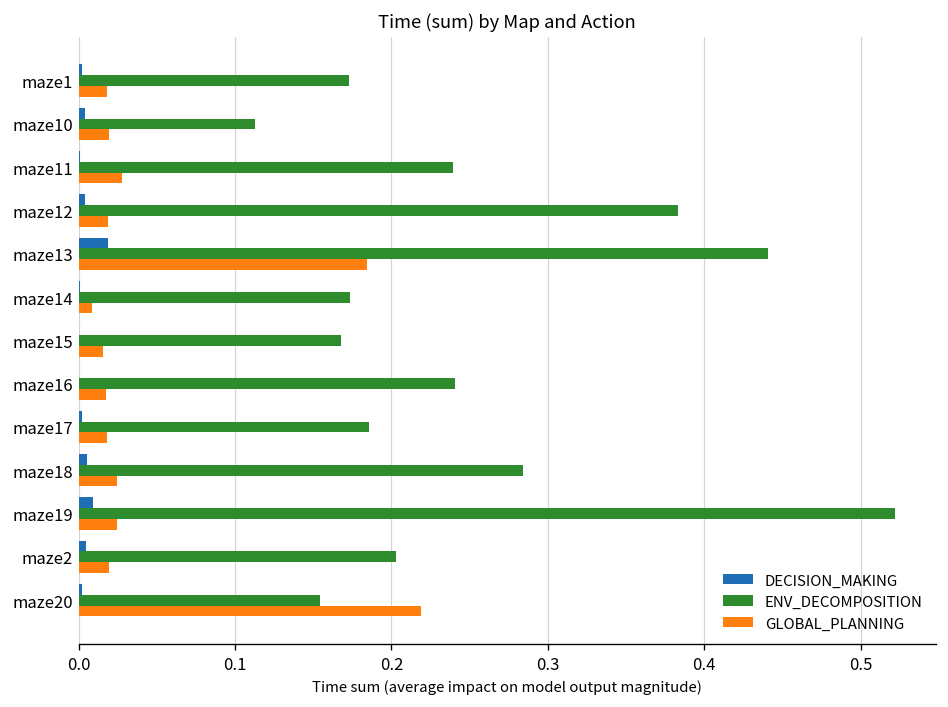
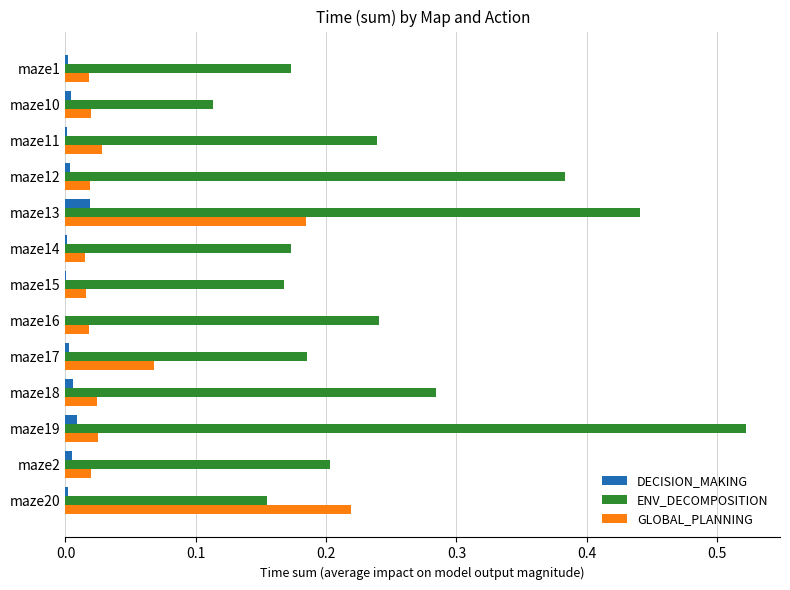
  {
    "DECISION_MAKING": {
      "maze1": 0.002,
      "maze10": 0.004,
      "maze12": 0.004,
      "maze13": 0.019,
      "maze16": 0.000,
      "maze17": 0.003,
      "maze18": 0.006,
      "maze19": 0.009,
      "maze2": 0.005,
      "maze20": 0.002
    },
    "ENV_DECOMPOSITION": {
      "maze1": 0.173,
      "maze10": 0.113,
      "maze11": 0.239,
      "maze12": 0.383,
      "maze13": 0.441,
      "maze14": 0.173,
      "maze15": 0.168,
      "maze16": 0.241,
      "maze17": 0.185,
      "maze18": 0.284,
      "maze19": 0.522,
      "maze2": 0.203,
      "maze20": 0.155
    },
    "GLOBAL_PLANNING": {
      "maze1": 0.018,
      "maze10": 0.020,
      "maze11": 0.028,
      "maze12": 0.019,
      "maze13": 0.185,
-     "maze14": 0.008,
+     "maze14": 0.015,
      "maze15": 0.016,
      "maze16": 0.018,
-     "maze17": 0.018,
+     "maze17": 0.068,
      "maze18": 0.025,
      "maze19": 0.025,
      "maze2": 0.020,
      "maze20": 0.219
    }
  }
